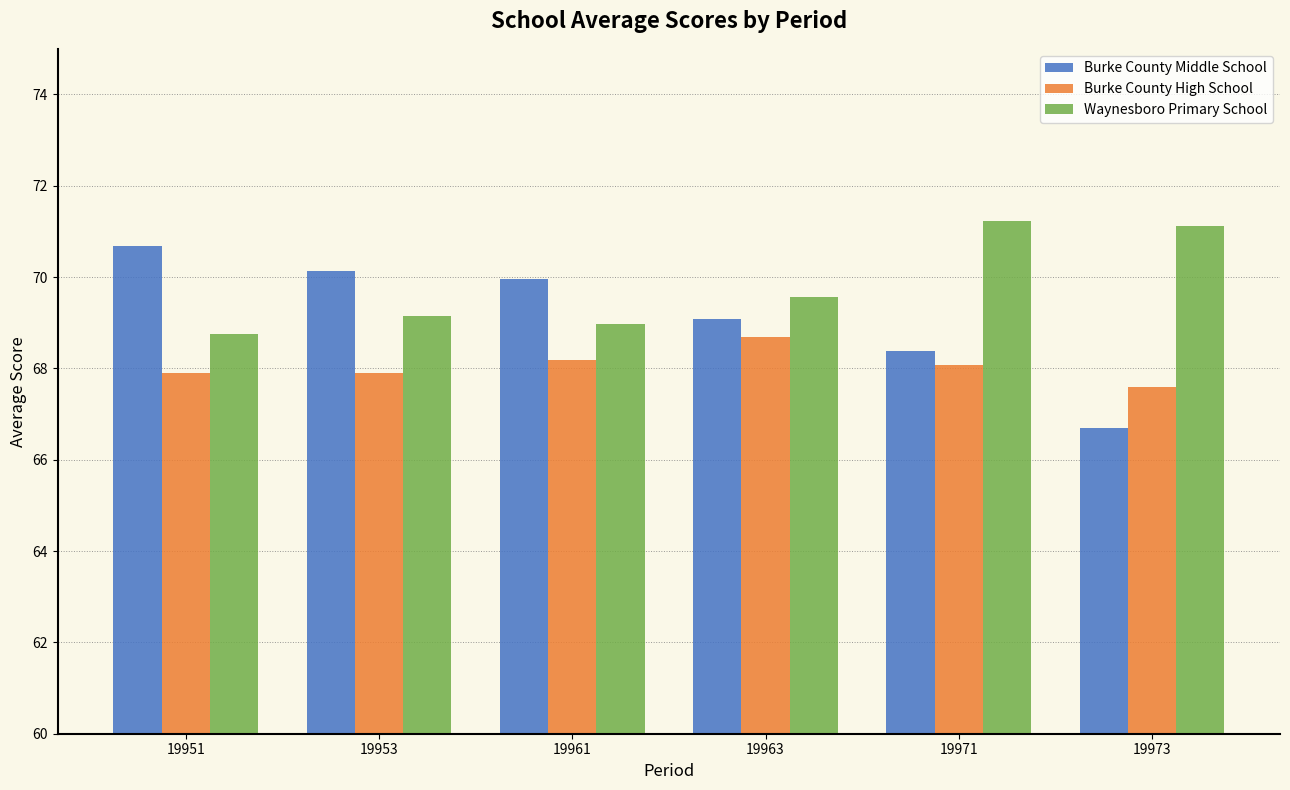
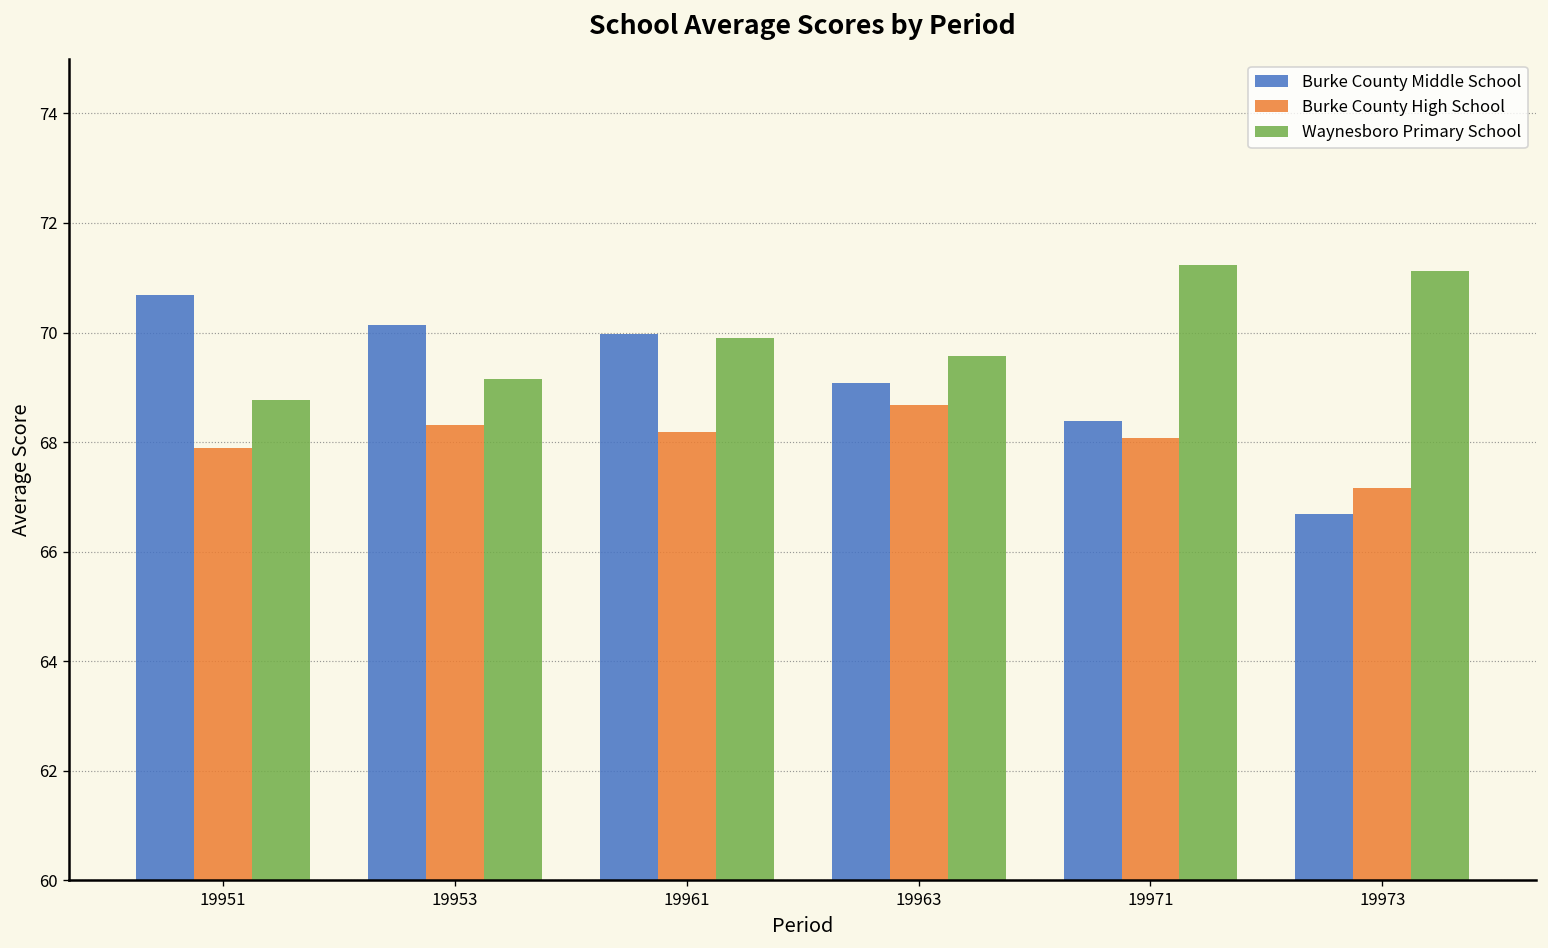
  {
    "Burke County Middle School": {
      "19951": 70.7,
      "19953": 70.1,
      "19961": 70.0,
      "19963": 69.1,
      "19971": 68.4,
      "19973": 66.7
    },
    "Burke County High School": {
      "19951": 67.9,
-     "19953": 67.9,
+     "19953": 68.3,
      "19961": 68.2,
      "19963": 68.7,
      "19971": 68.1,
-     "19973": 67.6
+     "19973": 67.2
    },
    "Waynesboro Primary School": {
      "19951": 68.8,
      "19953": 69.1,
-     "19961": 69.0,
+     "19961": 69.9,
      "19963": 69.6,
      "19971": 71.2,
      "19973": 71.1
    }
  }
